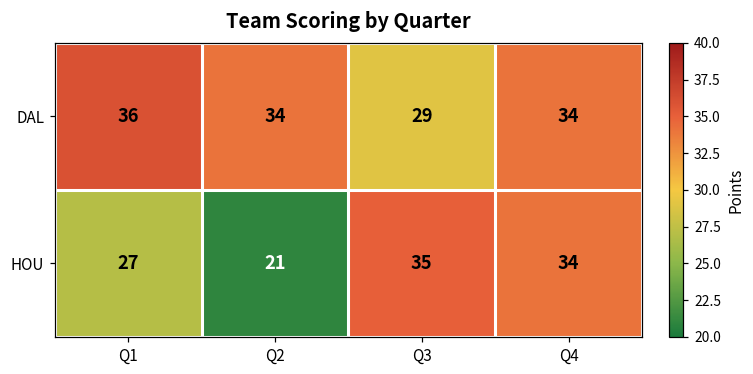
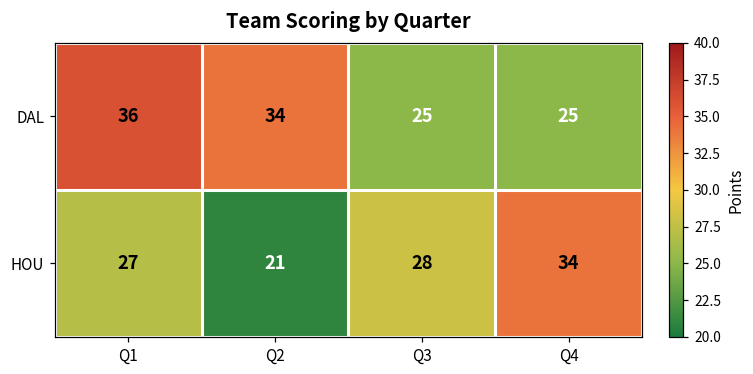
  {
    "DAL": {
      "Q1": 36,
      "Q2": 34,
-     "Q3": 29,
-     "Q4": 34
+     "Q3": 25,
+     "Q4": 25
    },
    "HOU": {
      "Q1": 27,
      "Q2": 21,
-     "Q3": 35,
+     "Q3": 28,
      "Q4": 34
    }
  }
